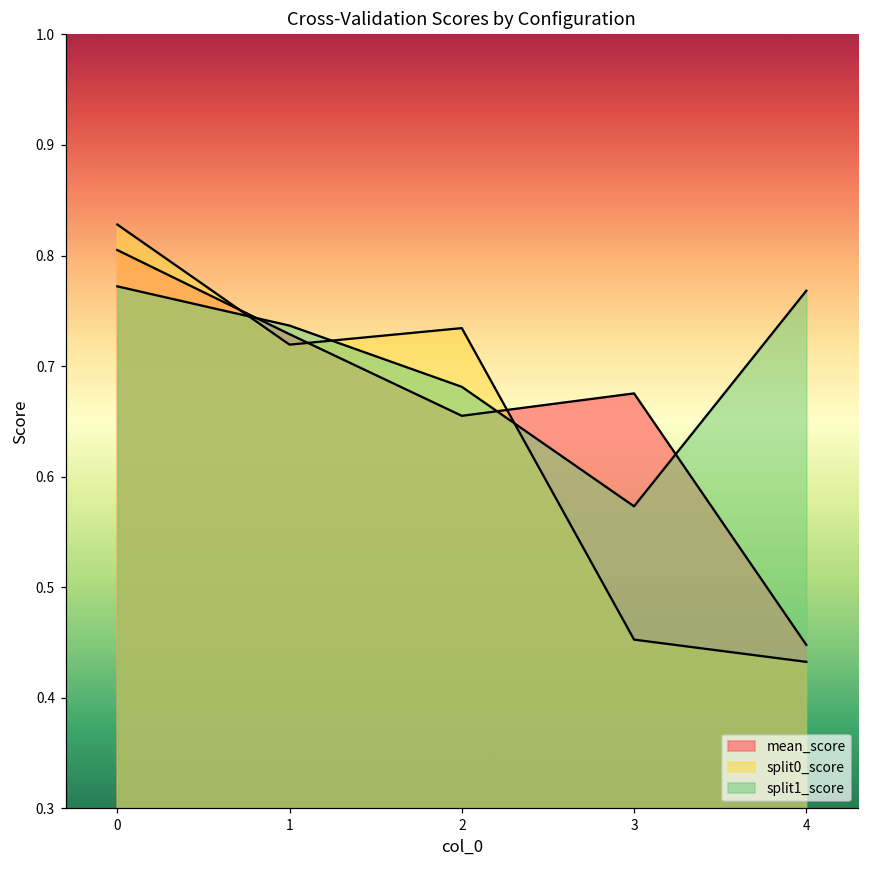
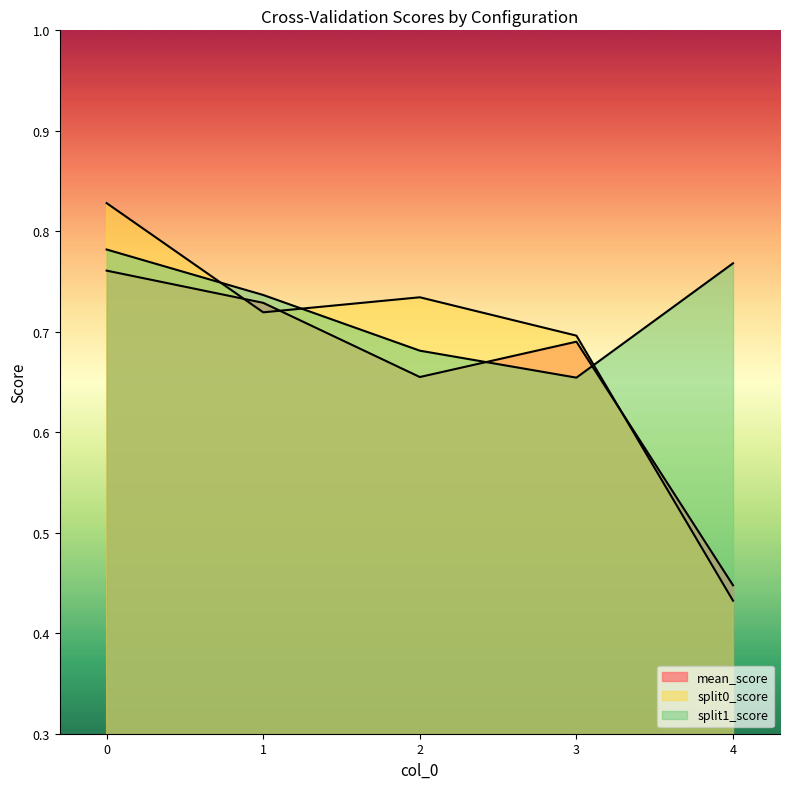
  {
    "mean_score": {
-     "0": 0.805,
+     "0": 0.761,
      "1": 0.729,
      "2": 0.655,
-     "3": 0.675,
+     "3": 0.690,
      "4": 0.448
    },
    "split0_score": {
      "0": 0.828,
      "1": 0.719,
      "2": 0.734,
-     "3": 0.453,
+     "3": 0.696,
      "4": 0.432
    },
    "split1_score": {
-     "0": 0.772,
+     "0": 0.782,
      "1": 0.737,
      "2": 0.681,
-     "3": 0.573,
+     "3": 0.654,
      "4": 0.768
    }
  }
